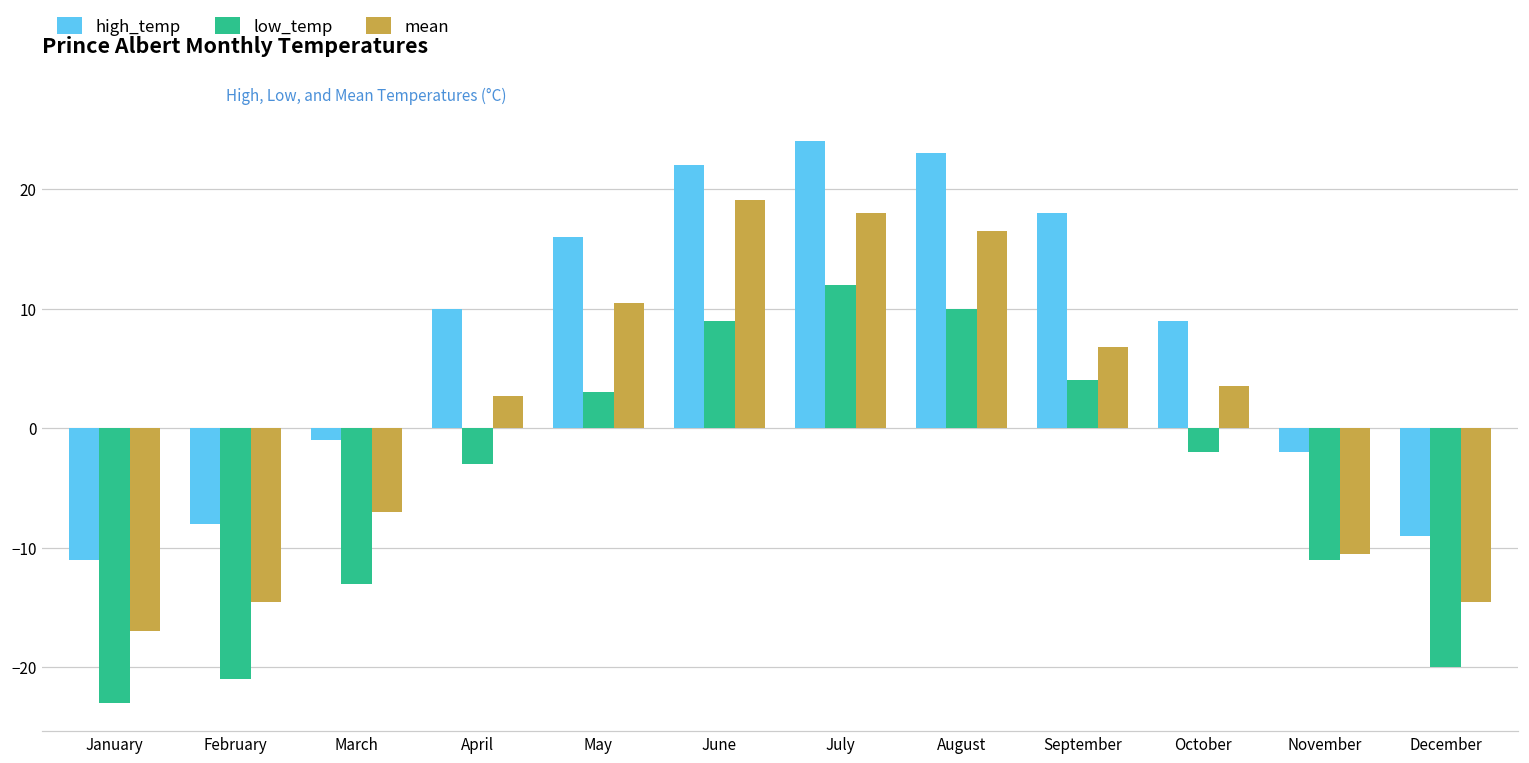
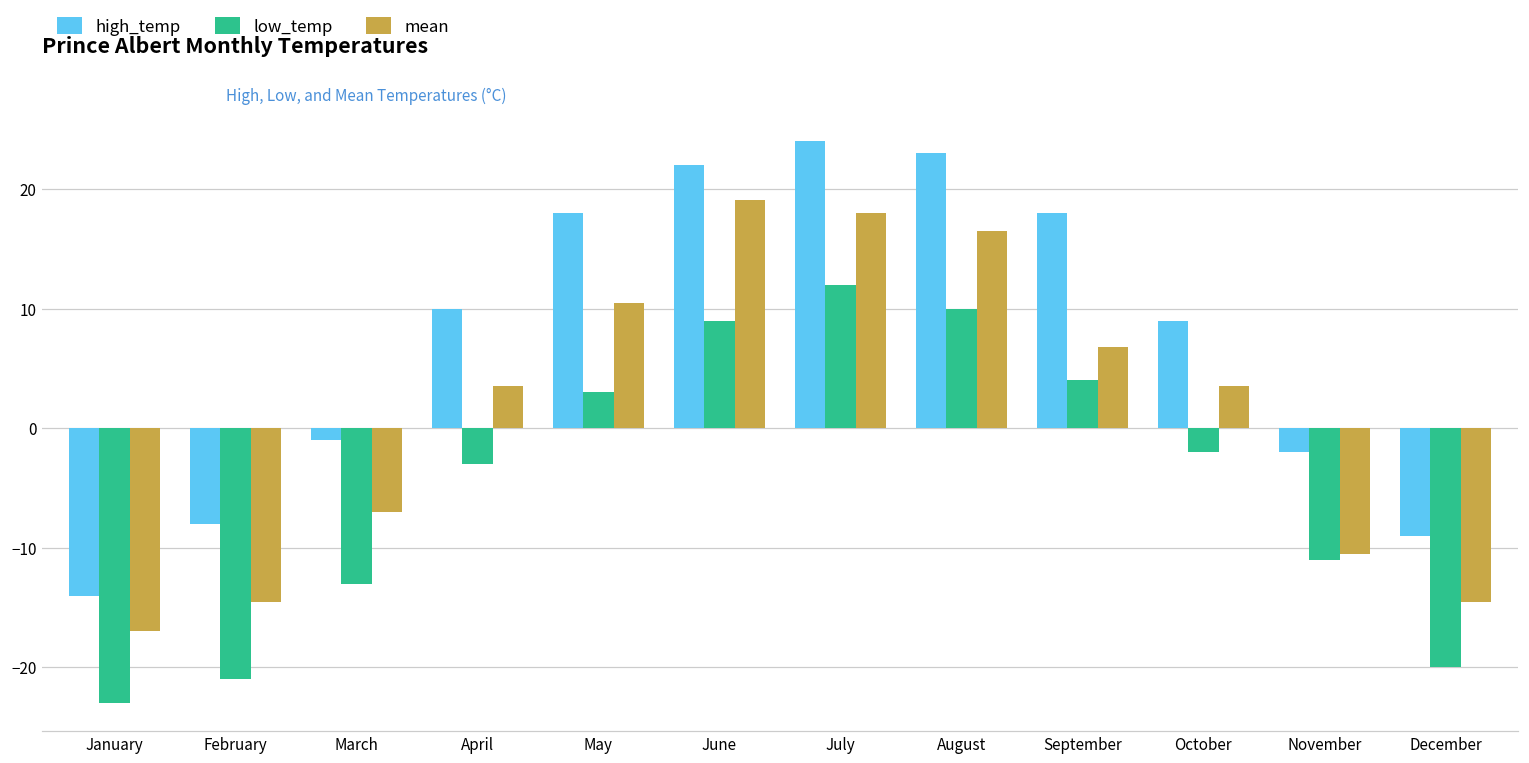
  {
    "high_temp": {
-     "January": -11,
+     "January": -14,
      "February": -8,
      "March": -1,
      "April": 10,
-     "May": 16,
+     "May": 18,
      "June": 22,
      "July": 24,
      "August": 23,
      "September": 18,
      "October": 9,
      "November": -2,
      "December": -9
    },
    "low_temp": {
      "January": -23.0,
      "February": -21.0,
      "March": -13.0,
      "April": -3.0,
      "May": 3.0,
      "June": 9.0,
      "July": 12.0,
      "August": 10.0,
      "September": 4.0,
      "October": -2.0,
      "November": -11.0,
      "December": -20.0
    },
    "mean": {
      "January": -17.0,
      "February": -14.5,
      "March": -7.0,
-     "April": 2.7,
+     "April": 3.5,
      "May": 10.5,
      "June": 19.1,
      "July": 18.0,
      "August": 16.5,
      "September": 6.8,
      "October": 3.5,
      "November": -10.5,
      "December": -14.5
    }
  }
